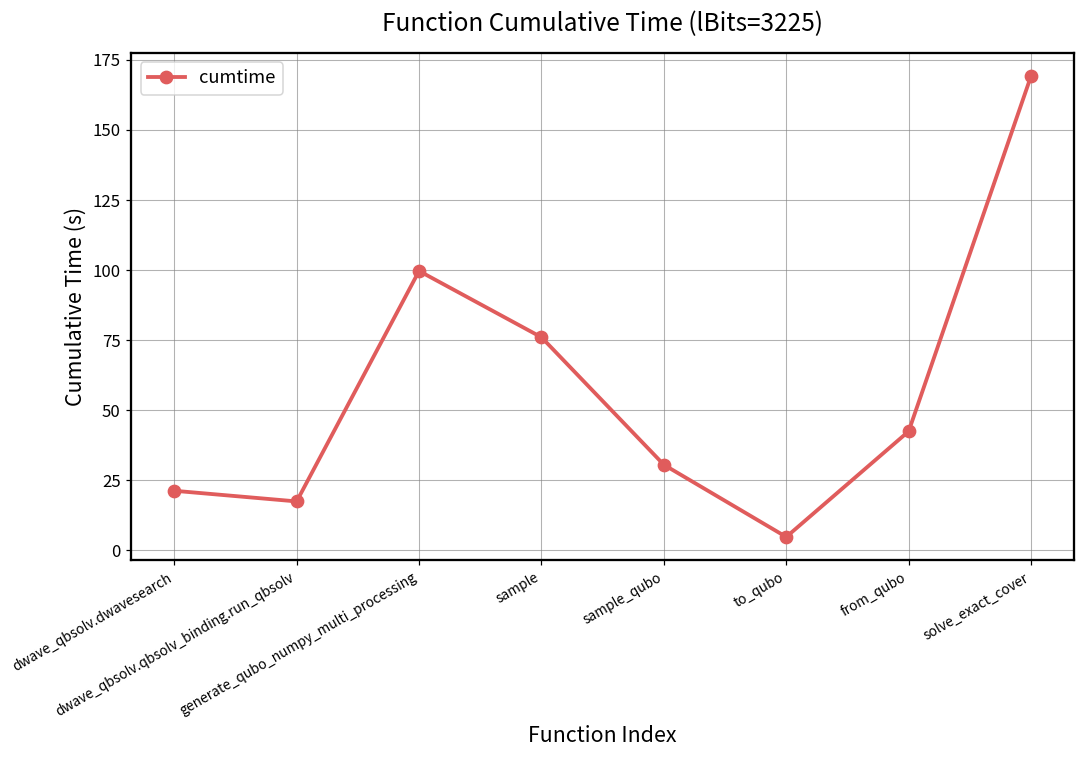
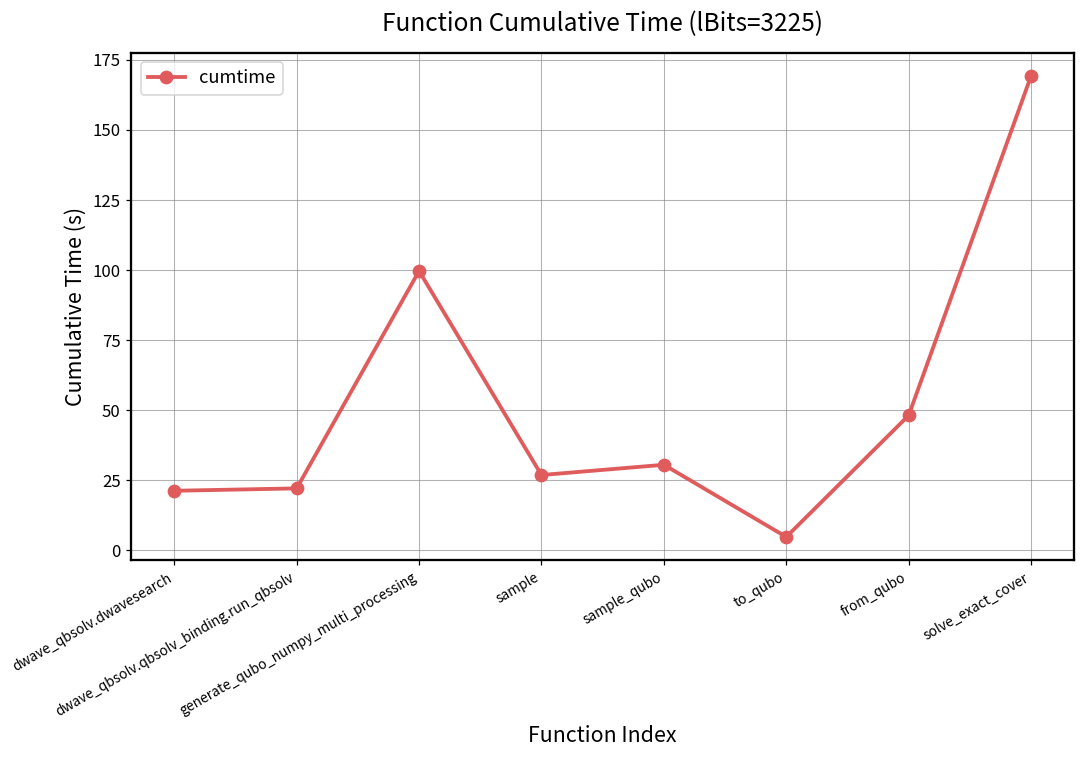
  {
    "dwave_qbsolv.dwavesearch": 21,
-   "dwave_qbsolv.qbsolv_binding.run_qbsolv": 17,
+   "dwave_qbsolv.qbsolv_binding.run_qbsolv": 22,
    "generate_qubo_numpy_multi_processing": 100,
-   "sample": 76,
+   "sample": 27,
    "sample_qubo": 31,
    "to_qubo": 5,
-   "from_qubo": 42,
+   "from_qubo": 48,
    "solve_exact_cover": 169
  }
